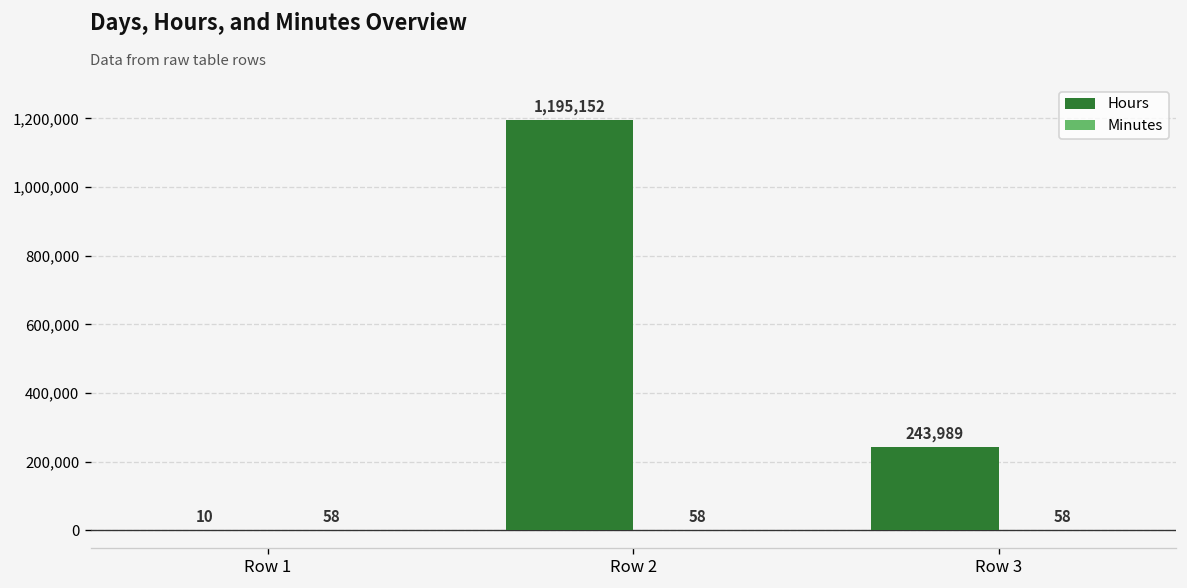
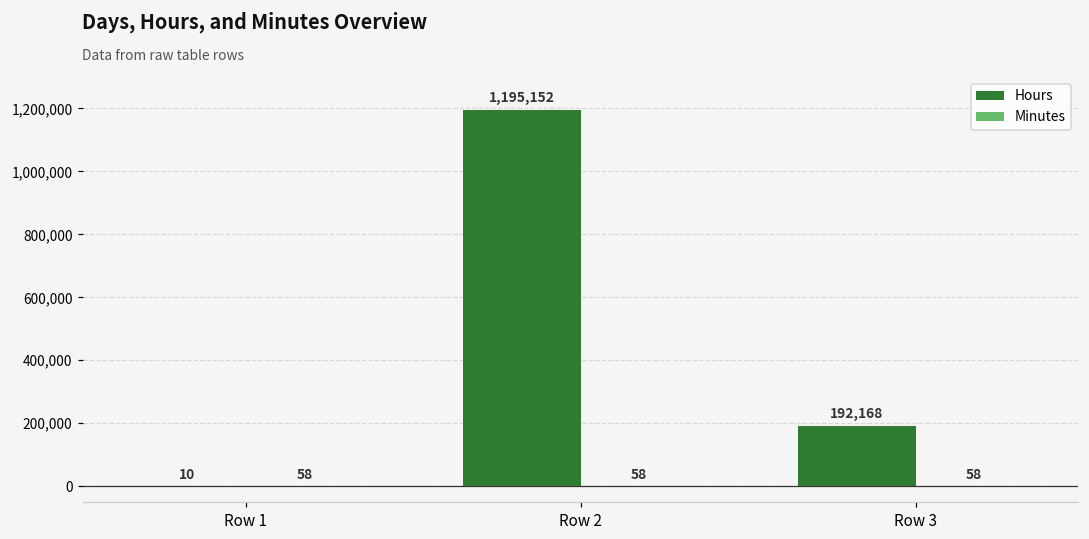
  {
    "Hours": {
      "Row 1": "10",
      "Row 2": "1,195,152",
-     "Row 3": "243,989"
+     "Row 3": "192,168"
    },
    "Minutes": {
      "Row 1": "58",
      "Row 2": "58",
      "Row 3": "58"
    }
  }
